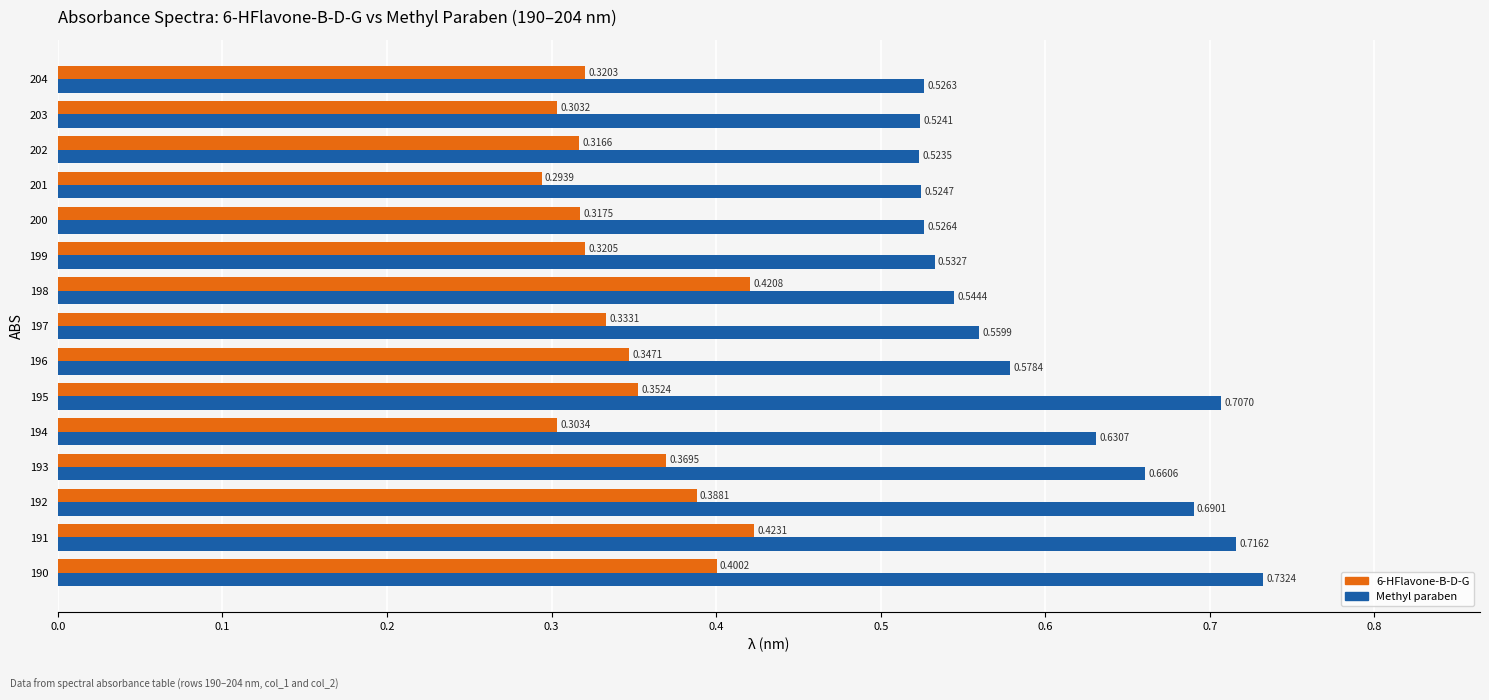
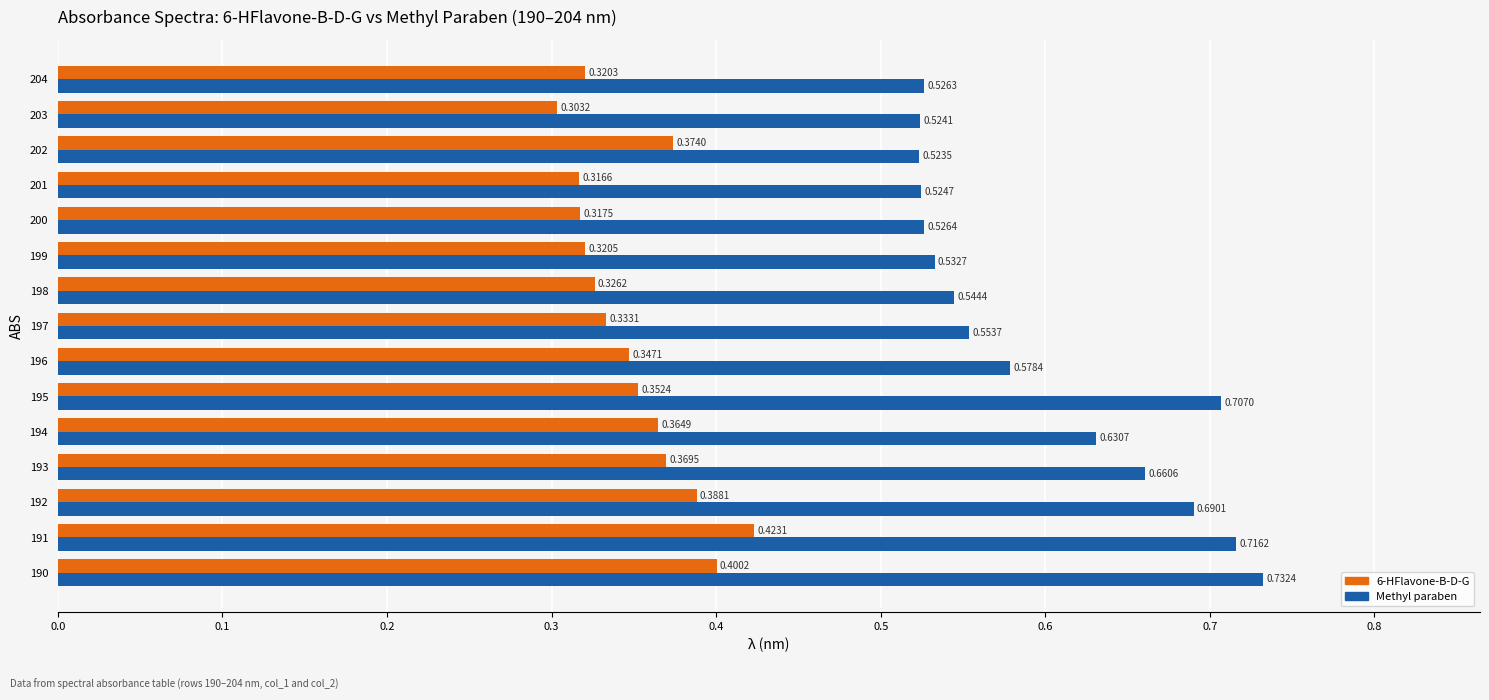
  {
    "6-HFlavone-B-D-G": {
      "204": 0.3203,
      "203": 0.3032,
-     "202": 0.3166,
-     "201": 0.2939,
+     "202": 0.3740,
+     "201": 0.3166,
      "200": 0.3175,
      "199": 0.3205,
-     "198": 0.4208,
+     "198": 0.3262,
      "197": 0.3331,
      "196": 0.3471,
      "195": 0.3524,
-     "194": 0.3034,
+     "194": 0.3649,
      "193": 0.3695,
      "192": 0.3881,
      "191": 0.4231,
      "190": 0.4002
    },
    "Methyl paraben": {
      "204": 0.5263,
      "203": 0.5241,
      "202": 0.5235,
      "201": 0.5247,
      "200": 0.5264,
      "199": 0.5327,
      "198": 0.5444,
-     "197": 0.5599,
+     "197": 0.5537,
      "196": 0.5784,
      "195": 0.7070,
      "194": 0.6307,
      "193": 0.6606,
      "192": 0.6901,
      "191": 0.7162,
      "190": 0.7324
    }
  }
